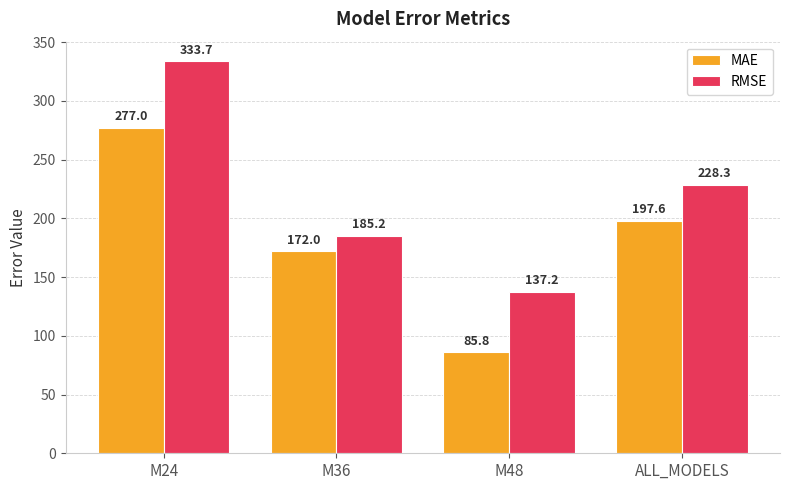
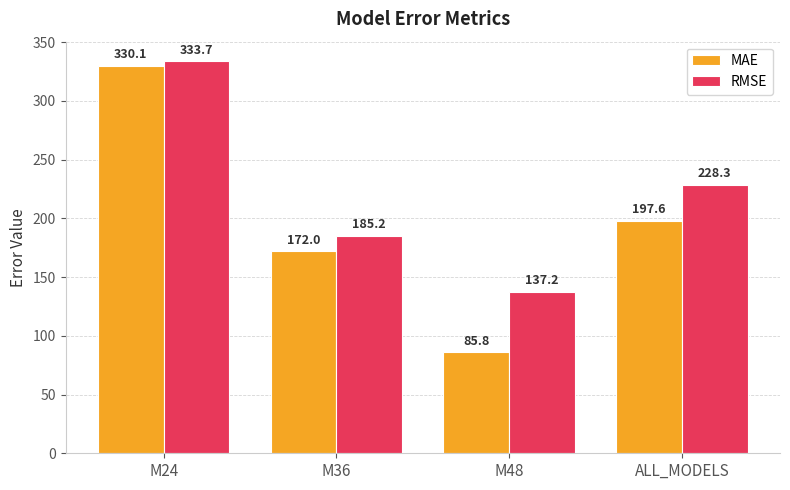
  {
    "MAE": {
-     "M24": 277.0,
+     "M24": 330.1,
      "M36": 172.0,
      "M48": 85.8,
      "ALL_MODELS": 197.6
    },
    "RMSE": {
      "M24": 333.7,
      "M36": 185.2,
      "M48": 137.2,
      "ALL_MODELS": 228.3
    }
  }
